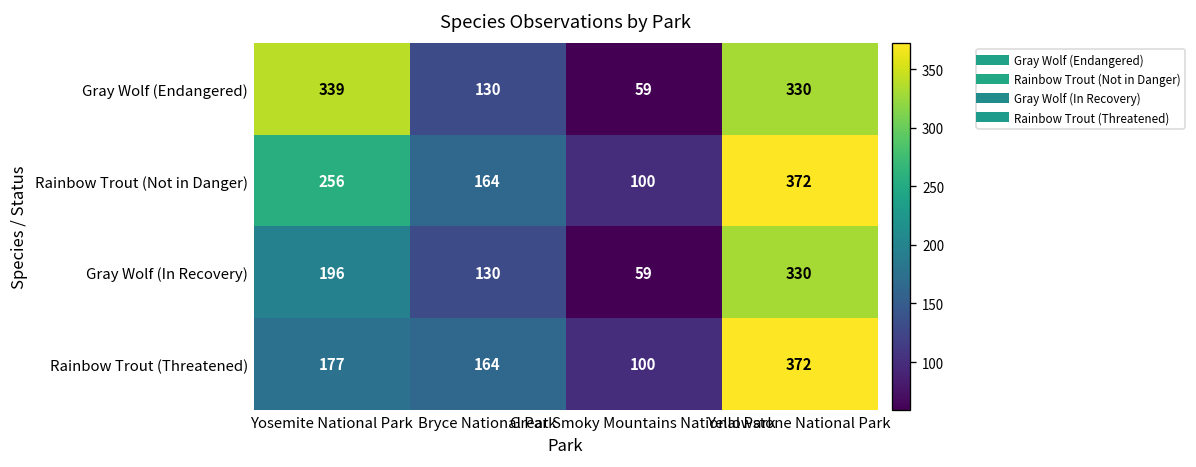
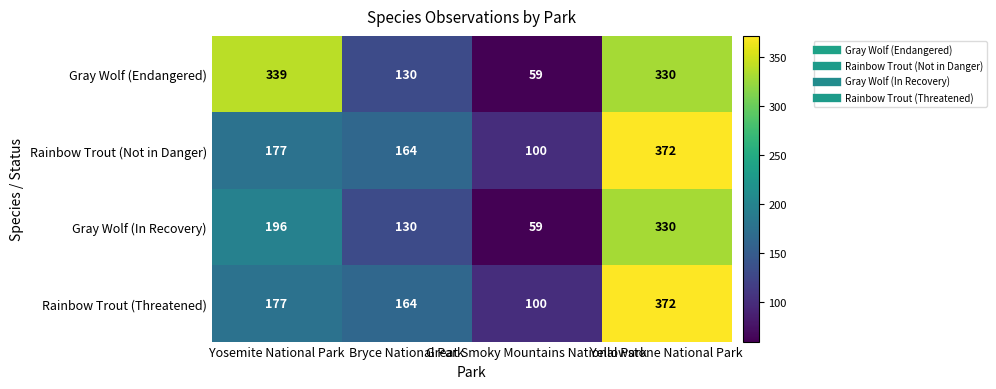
  {
    "Gray Wolf (Endangered)": {
      "Yosemite National Park": 339
    },
    "Rainbow Trout (Not in Danger)": {
-     "Yosemite National Park": 256
+     "Yosemite National Park": 177
    },
    "Gray Wolf (In Recovery)": {
      "Yosemite National Park": 196
    },
    "Rainbow Trout (Threatened)": {
      "Yosemite National Park": 177
    }
  }
